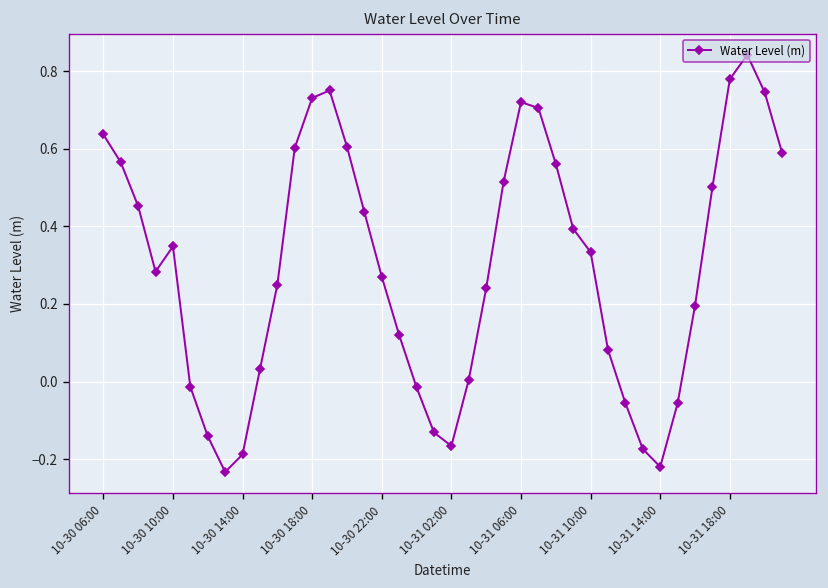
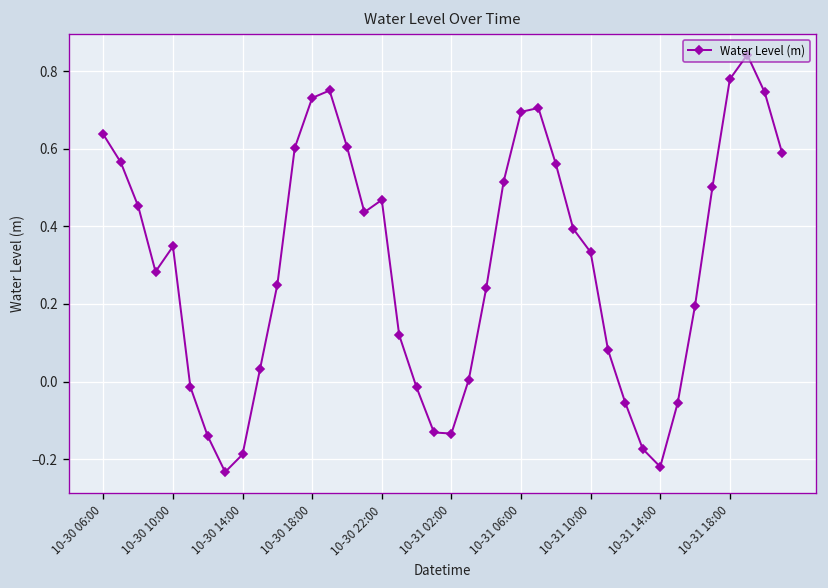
  {
    "10-30 06:00": 0.64,
    "10-30 10:00": 0.35,
    "10-30 14:00": -0.19,
    "10-30 18:00": 0.73,
-   "10-30 22:00": 0.27,
-   "10-31 02:00": -0.17,
-   "10-31 06:00": 0.72,
+   "10-30 22:00": 0.47,
+   "10-31 02:00": -0.13,
+   "10-31 06:00": 0.70,
    "10-31 10:00": 0.33,
    "10-31 14:00": -0.22,
    "10-31 18:00": 0.78
  }
